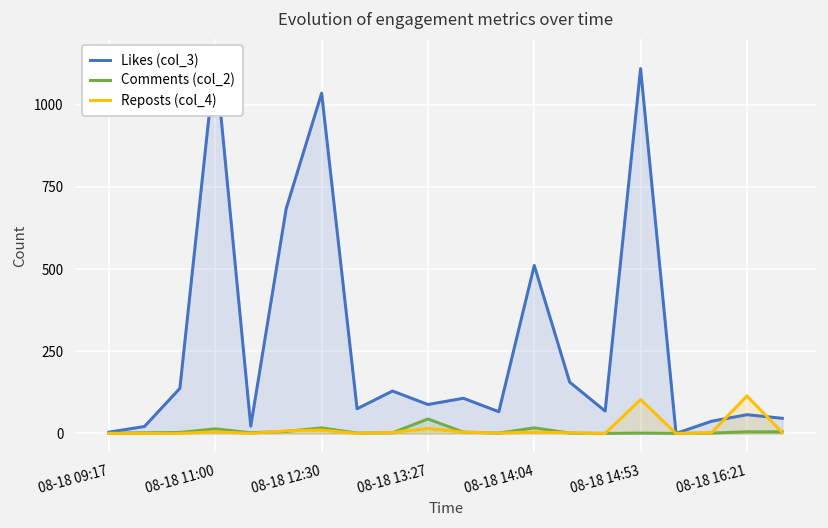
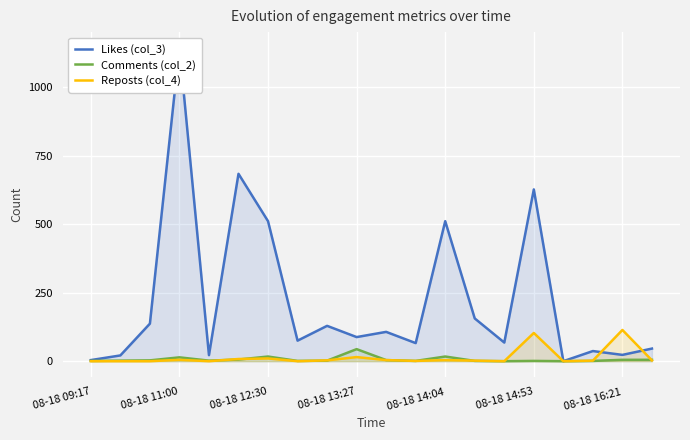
  {
    "Likes (col_3)": {
-     "08-18 12:30": 1040,
+     "08-18 12:30": 510,
      "08-18 13:27": 90,
      "08-18 14:04": 510,
-     "08-18 14:53": 1110,
-     "08-18 16:21": 60
+     "08-18 14:53": 630,
+     "08-18 16:21": 20
    },
    "Comments (col_2)": {
      "08-18 13:27": 40,
      "08-18 14:04": 20,
      "08-18 14:53": 0,
      "08-18 16:21": 10
    },
    "Reposts (col_4)": {
      "08-18 13:27": 20,
      "08-18 14:04": 0,
      "08-18 14:53": 100,
      "08-18 16:21": 110
    }
  }
